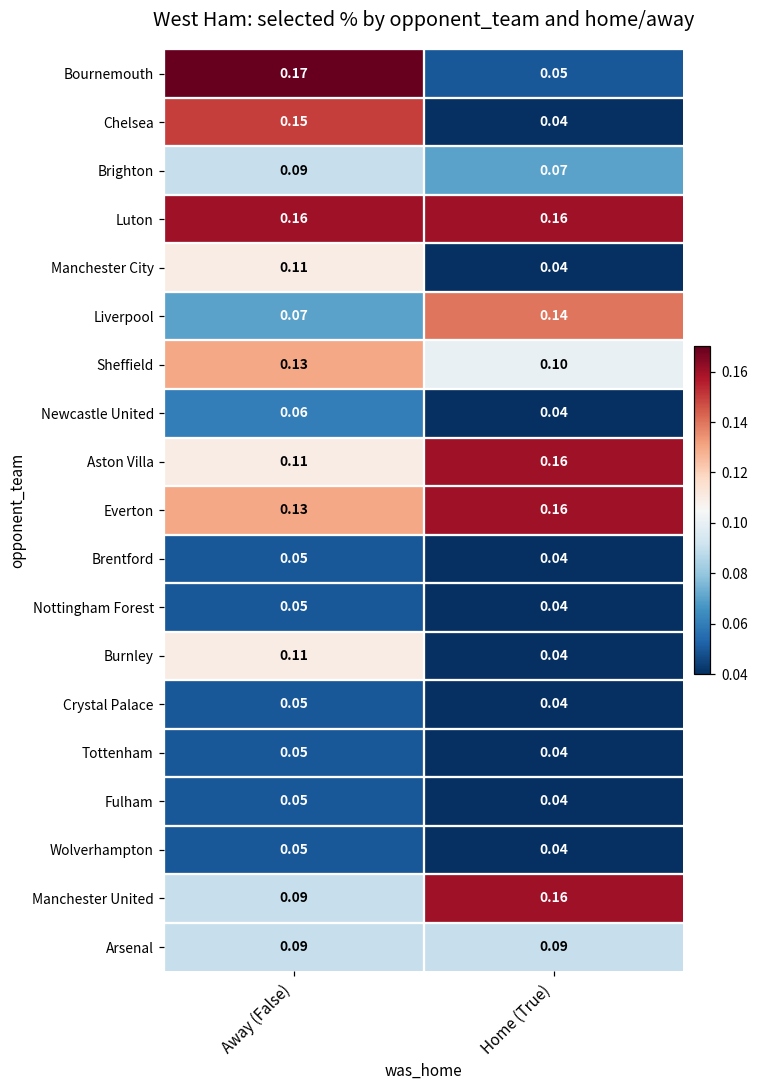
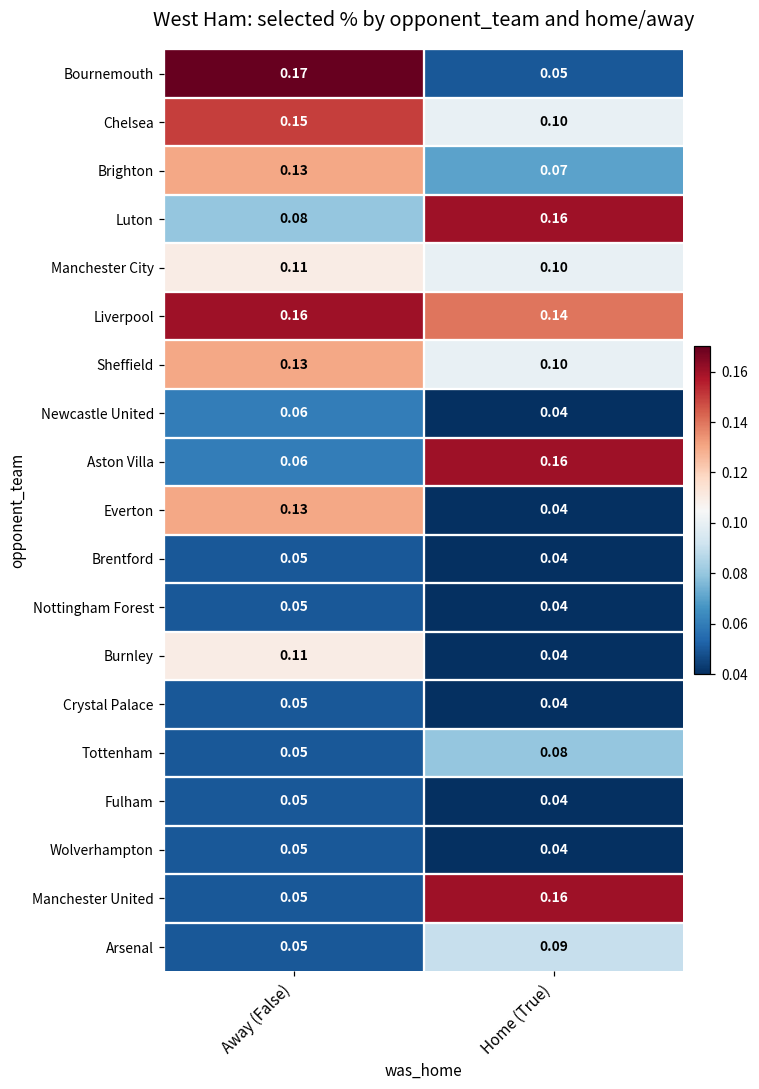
  {
    "Bournemouth": {
      "Away (False)": 0.17,
      "Home (True)": 0.05
    },
    "Chelsea": {
      "Away (False)": 0.15,
-     "Home (True)": 0.04
+     "Home (True)": 0.10
    },
    "Brighton": {
-     "Away (False)": 0.09,
+     "Away (False)": 0.13,
      "Home (True)": 0.07
    },
    "Luton": {
-     "Away (False)": 0.16,
+     "Away (False)": 0.08,
      "Home (True)": 0.16
    },
    "Manchester City": {
      "Away (False)": 0.11,
-     "Home (True)": 0.04
+     "Home (True)": 0.10
    },
    "Liverpool": {
-     "Away (False)": 0.07,
+     "Away (False)": 0.16,
      "Home (True)": 0.14
    },
    "Sheffield": {
      "Away (False)": 0.13,
      "Home (True)": 0.10
    },
    "Newcastle United": {
      "Away (False)": 0.06,
      "Home (True)": 0.04
    },
    "Aston Villa": {
-     "Away (False)": 0.11,
+     "Away (False)": 0.06,
      "Home (True)": 0.16
    },
    "Everton": {
      "Away (False)": 0.13,
-     "Home (True)": 0.16
+     "Home (True)": 0.04
    },
    "Brentford": {
      "Away (False)": 0.05,
      "Home (True)": 0.04
    },
    "Nottingham Forest": {
      "Away (False)": 0.05,
      "Home (True)": 0.04
    },
    "Burnley": {
      "Away (False)": 0.11,
      "Home (True)": 0.04
    },
    "Crystal Palace": {
      "Away (False)": 0.05,
      "Home (True)": 0.04
    },
    "Tottenham": {
      "Away (False)": 0.05,
-     "Home (True)": 0.04
+     "Home (True)": 0.08
    },
    "Fulham": {
      "Away (False)": 0.05,
      "Home (True)": 0.04
    },
    "Wolverhampton": {
      "Away (False)": 0.05,
      "Home (True)": 0.04
    },
    "Manchester United": {
-     "Away (False)": 0.09,
+     "Away (False)": 0.05,
      "Home (True)": 0.16
    },
    "Arsenal": {
-     "Away (False)": 0.09,
+     "Away (False)": 0.05,
      "Home (True)": 0.09
    }
  }
